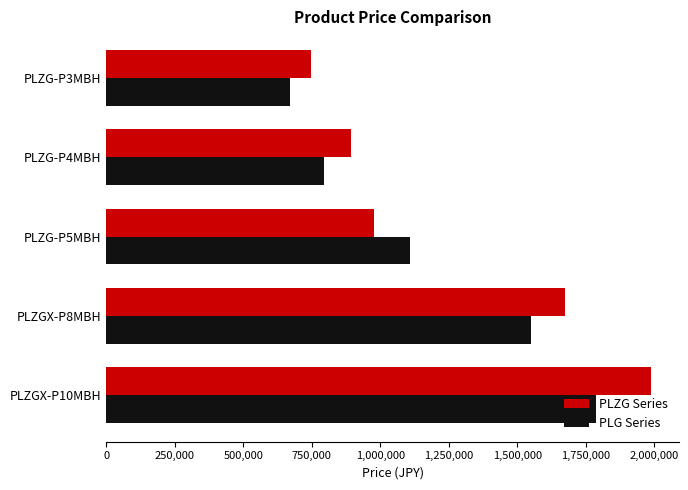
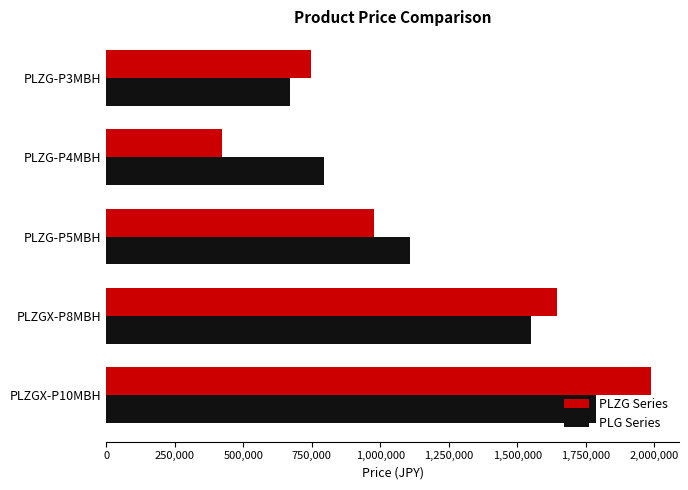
  {
    "PLZG Series": {
      "PLZG-P3MBH": "750,000",
-     "PLZG-P4MBH": "890,000",
+     "PLZG-P4MBH": "420,000",
      "PLZG-P5MBH": "980,000",
-     "PLZGX-P8MBH": "1,670,000",
+     "PLZGX-P8MBH": "1,640,000",
      "PLZGX-P10MBH": "1,990,000"
    },
    "PLG Series": {
      "PLZG-P3MBH": "670,000",
      "PLZG-P4MBH": "800,000",
      "PLZG-P5MBH": "1,110,000",
      "PLZGX-P8MBH": "1,550,000",
      "PLZGX-P10MBH": "1,790,000"
    }
  }
